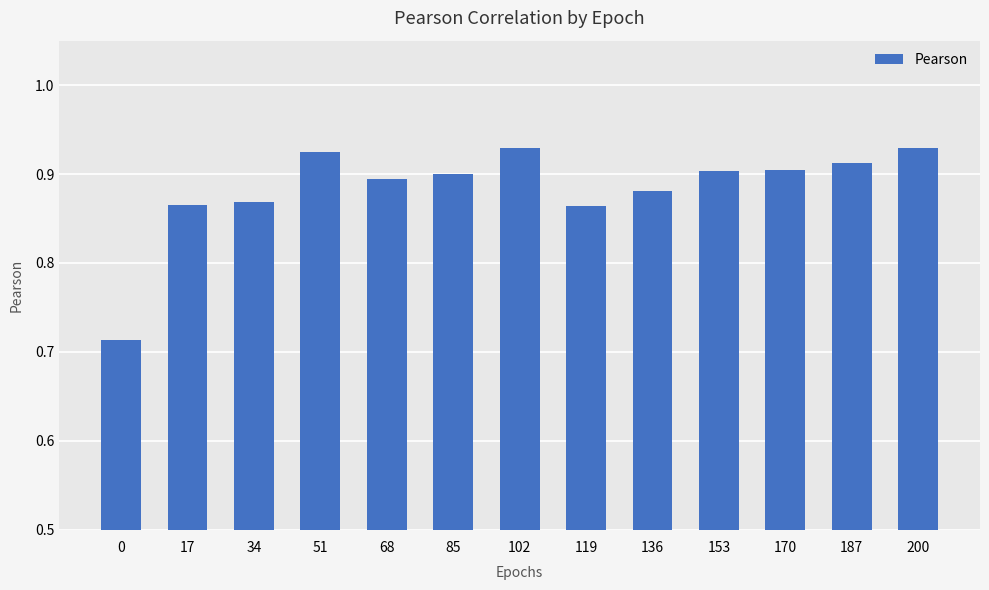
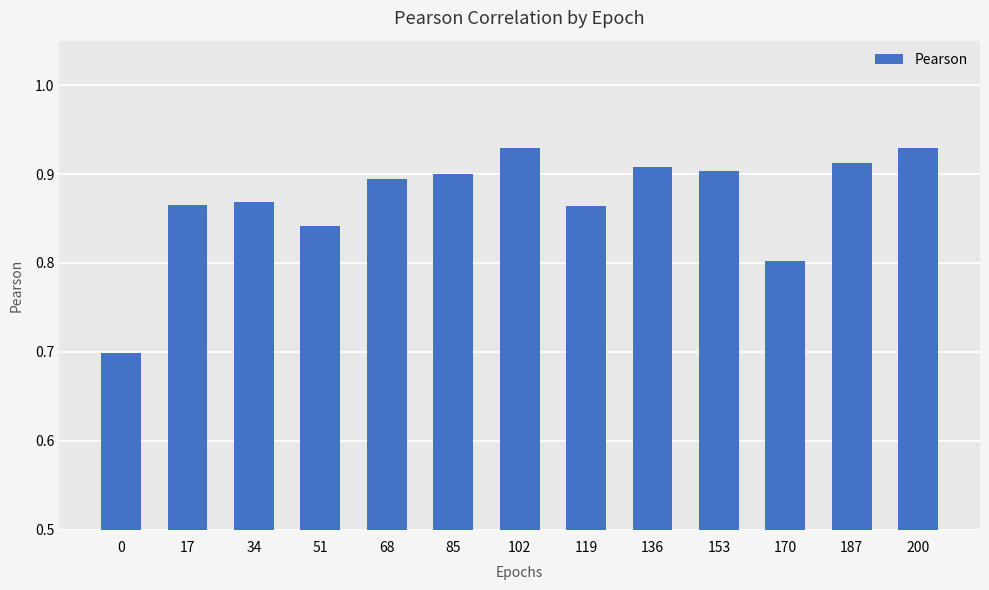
  {
-   "0": 0.71,
+   "0": 0.70,
    "17": 0.87,
    "34": 0.87,
-   "51": 0.92,
+   "51": 0.84,
    "68": 0.89,
    "85": 0.90,
    "102": 0.93,
    "119": 0.86,
-   "136": 0.88,
+   "136": 0.91,
    "153": 0.90,
-   "170": 0.90,
+   "170": 0.80,
    "187": 0.91,
    "200": 0.93
  }
